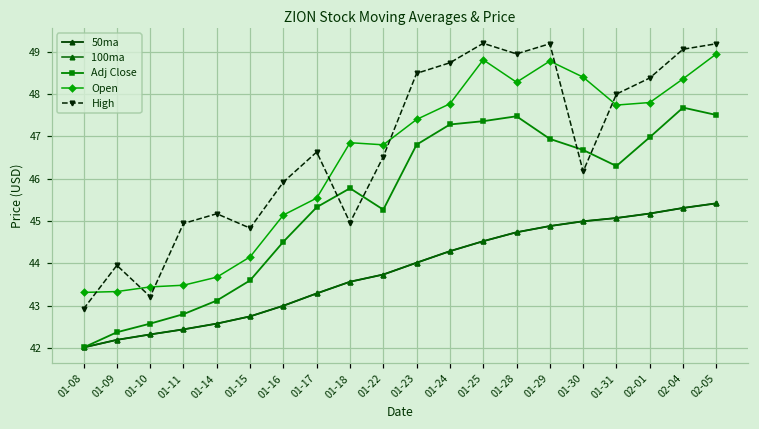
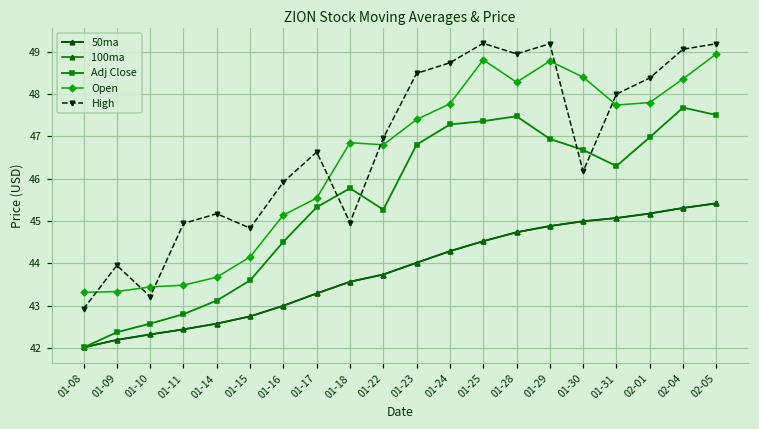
  {
    "High": {
      "01-08": 42.9,
      "01-09": 44.0,
      "01-10": 43.2,
      "01-11": 44.9,
      "01-14": 45.2,
      "01-15": 44.8,
      "01-16": 45.9,
      "01-17": 46.6,
      "01-18": 45.0,
-     "01-22": 46.5,
+     "01-22": 47.0,
      "01-23": 48.5,
      "01-24": 48.7,
      "01-25": 49.2,
      "01-28": 49.0,
      "01-29": 49.2,
      "01-30": 46.2,
      "01-31": 48.0,
      "02-01": 48.4,
      "02-04": 49.1,
      "02-05": 49.2
    }
  }
